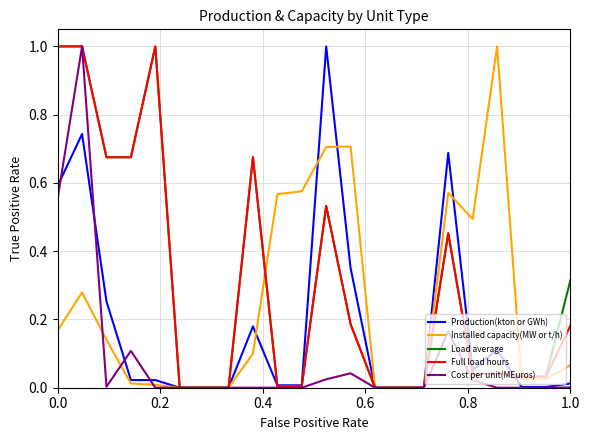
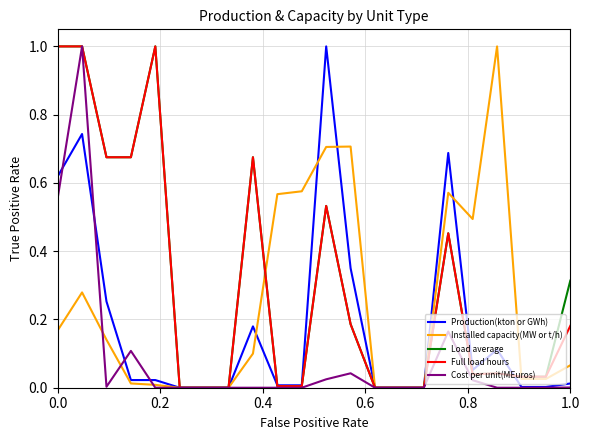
  {
    "Production(kton or GWh)": {
-     "0.0": 0.59,
+     "0.0": 0.62,
      "1.0": 0.01
    },
    "Installed capacity(MW or t/h)": {
      "0.0": 0.17,
      "1.0": 0.07
    },
    "Load average": {
      "1.0": 0.31
    },
    "Full load hours": {
      "1.0": 0.18
    },
    "Cost per unit(MEuros)": {
      "0.0": 0.55,
      "1.0": 0.00
    }
  }
